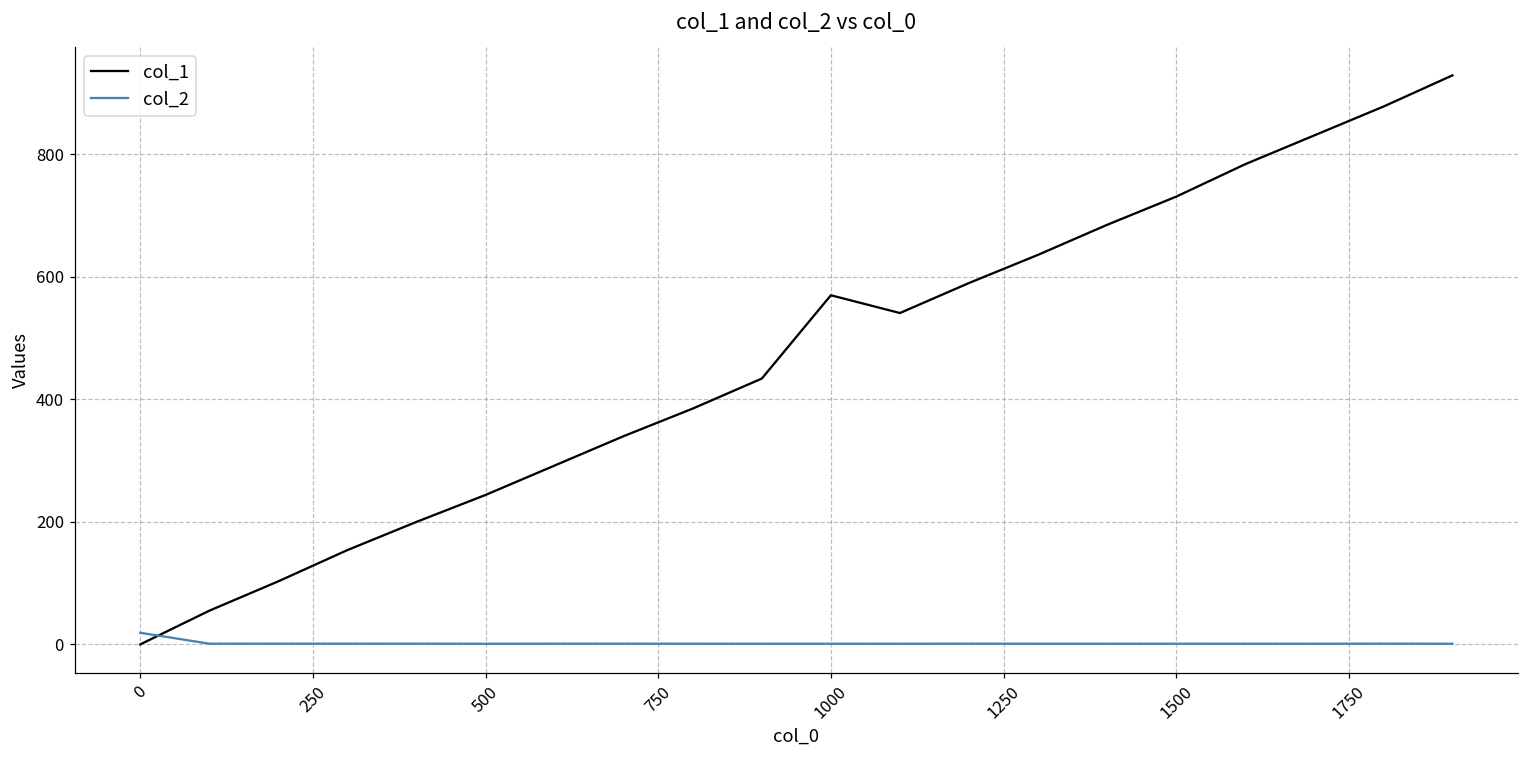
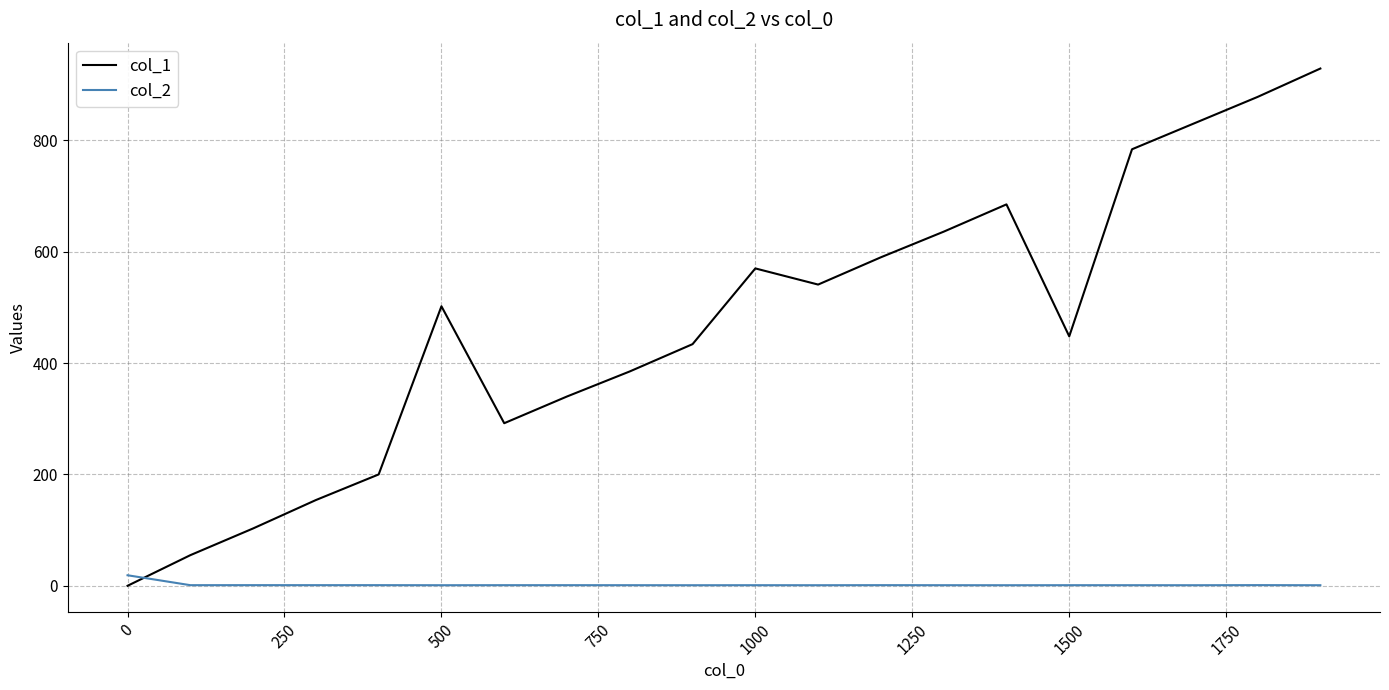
  {
    "col_1": {
      "0": 0,
-     "500": 240,
+     "500": 500,
      "1000": 570,
-     "1500": 730
+     "1500": 450
    },
    "col_2": {
      "0": 20,
      "500": 0,
      "1000": 0,
      "1500": 0
    }
  }
